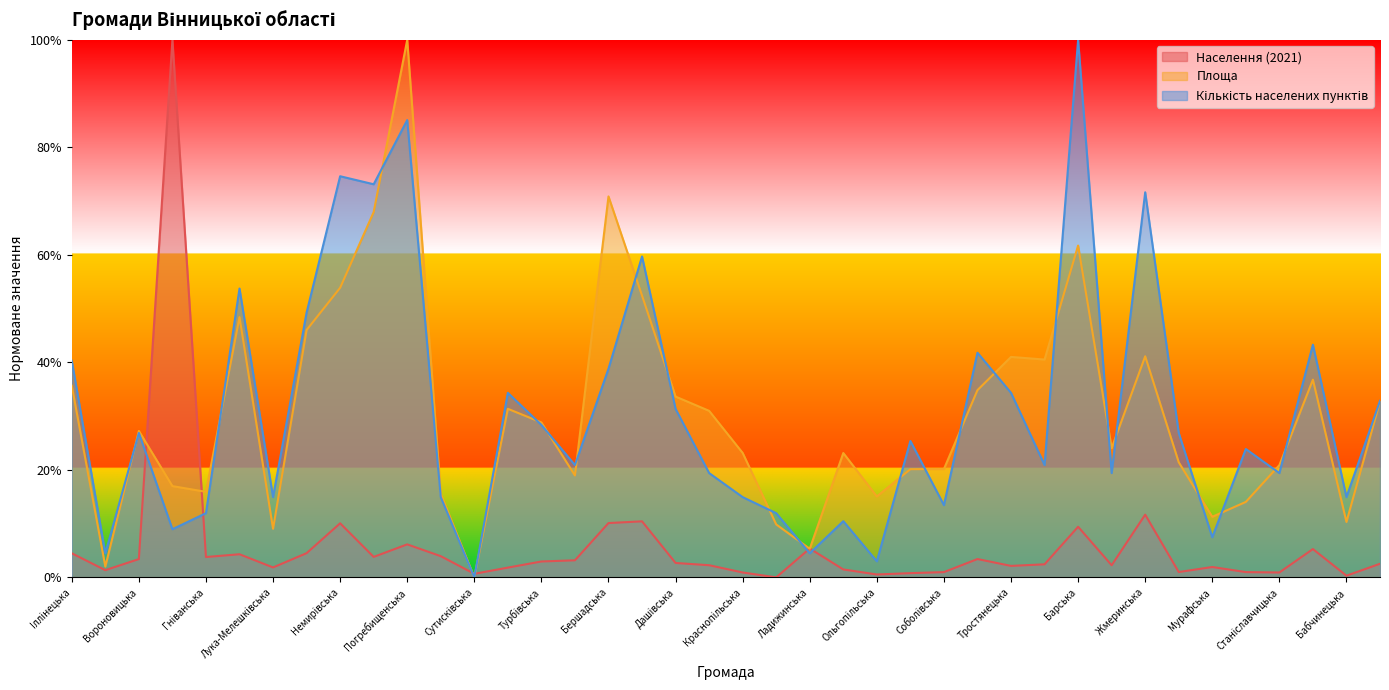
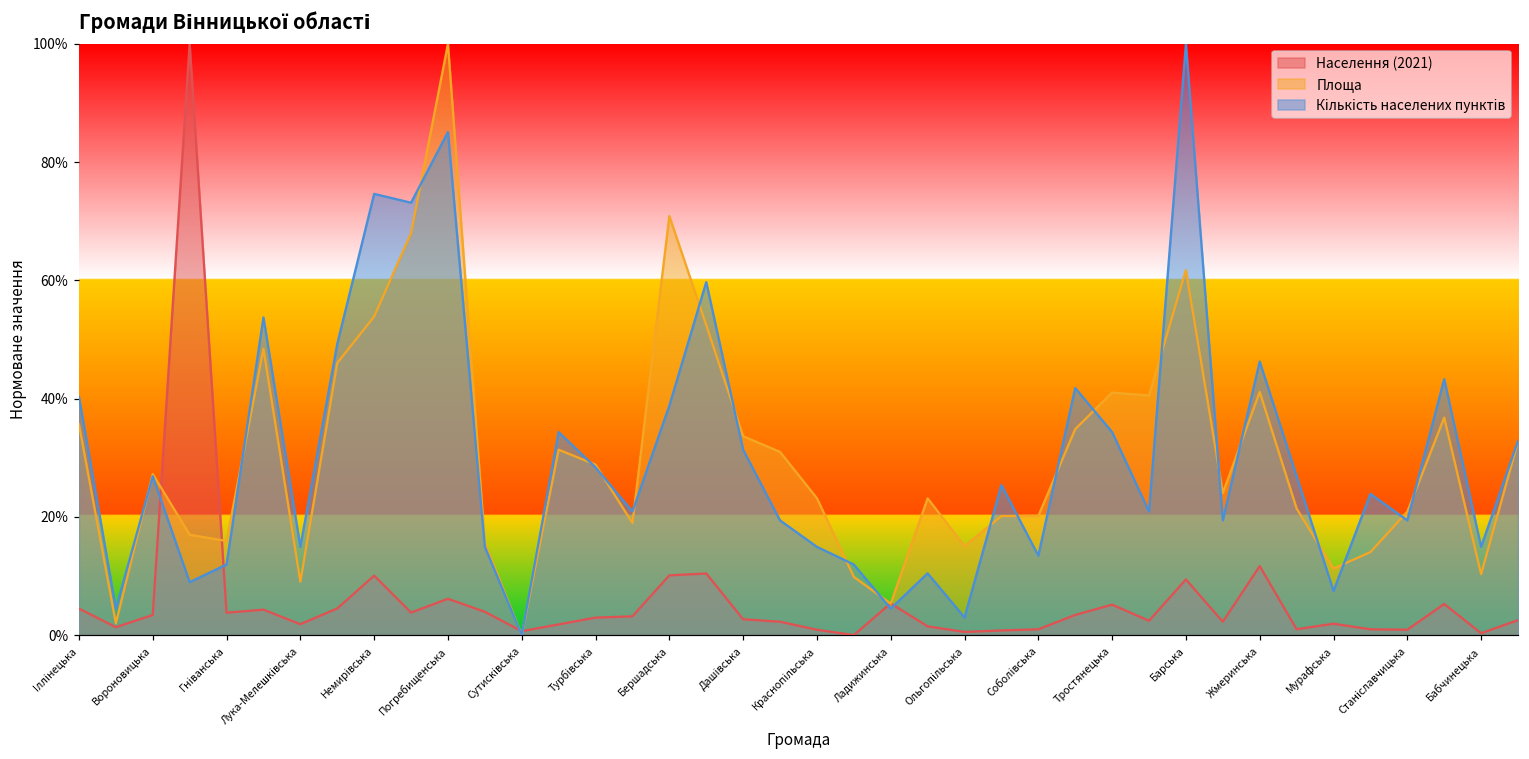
  {
    "Населення (2021)": {
      "Іллінецька": "4%",
      "Вороновицька": "3%",
      "Гніванська": "4%",
      "Лука-Мелешківська": "2%",
      "Немирівська": "10%",
      "Погребищенська": "6%",
      "Сутисківська": "1%",
      "Турбівська": "3%",
      "Бершадська": "10%",
      "Дашівська": "3%",
      "Краснопільська": "1%",
      "Ольгопільська": "1%",
      "Соболівська": "1%",
-     "Тростянецька": "2%",
+     "Тростянецька": "5%",
      "Барська": "9%",
      "Жмеринська": "12%",
      "Мурафська": "2%",
      "Станіславчицька": "1%",
      "Бабчинецька": "0%"
    },
    "Площа": {
      "Іллінецька": "36%",
      "Гніванська": "16%",
      "Лука-Мелешківська": "9%",
      "Немирівська": "54%",
      "Погребищенська": "100%",
      "Бершадська": "71%",
      "Дашівська": "34%",
      "Краснопільська": "23%",
      "Ольгопільська": "15%",
      "Соболівська": "20%",
      "Тростянецька": "41%",
      "Барська": "62%",
      "Жмеринська": "41%",
      "Мурафська": "11%",
      "Станіславчицька": "21%",
      "Бабчинецька": "10%"
    },
    "Кількість населених пунктів": {
      "Іллінецька": "40%",
      "Гніванська": "12%",
      "Лука-Мелешківська": "15%",
      "Немирівська": "75%",
      "Погребищенська": "85%",
      "Бершадська": "39%",
      "Дашівська": "31%",
      "Краснопільська": "15%",
      "Ладижинська": "4%",
      "Ольгопільська": "3%",
      "Соболівська": "13%",
      "Тростянецька": "34%",
      "Барська": "100%",
-     "Жмеринська": "72%",
+     "Жмеринська": "46%",
      "Мурафська": "7%",
      "Станіславчицька": "19%",
      "Бабчинецька": "15%"
    }
  }
